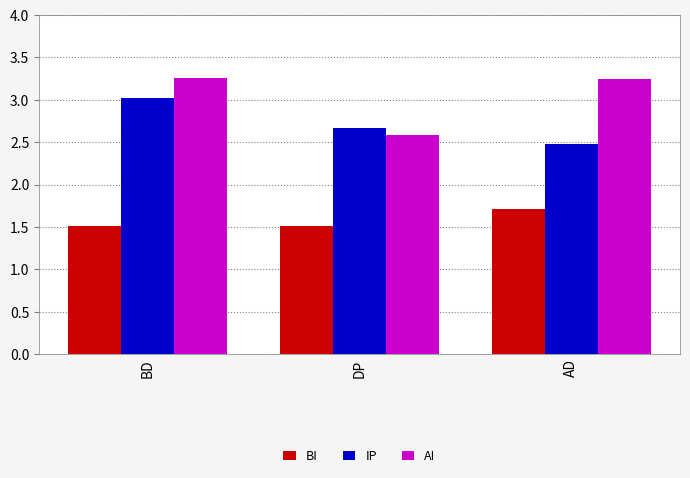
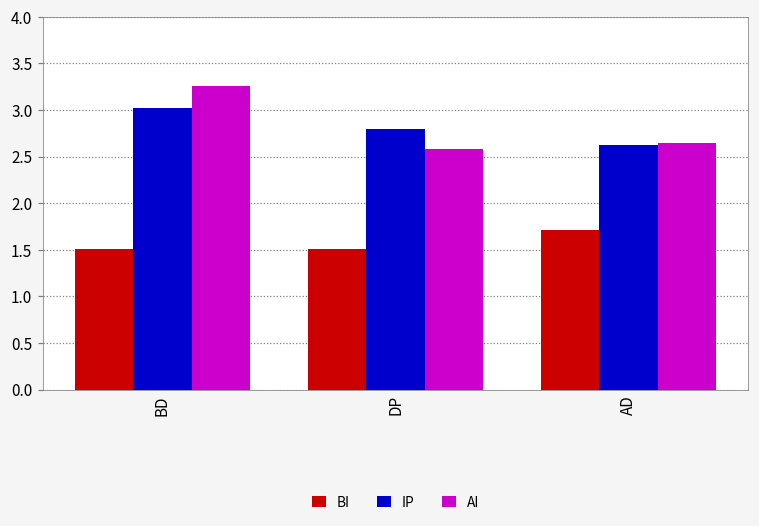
  {
    "BI": {
      "BD": 1.5,
      "DP": 1.5,
      "AD": 1.7
    },
    "IP": {
      "BD": 3.0,
-     "DP": 2.7,
-     "AD": 2.5
+     "DP": 2.8,
+     "AD": 2.6
    },
    "AI": {
      "BD": 3.3,
      "DP": 2.6,
-     "AD": 3.2
+     "AD": 2.6
    }
  }
